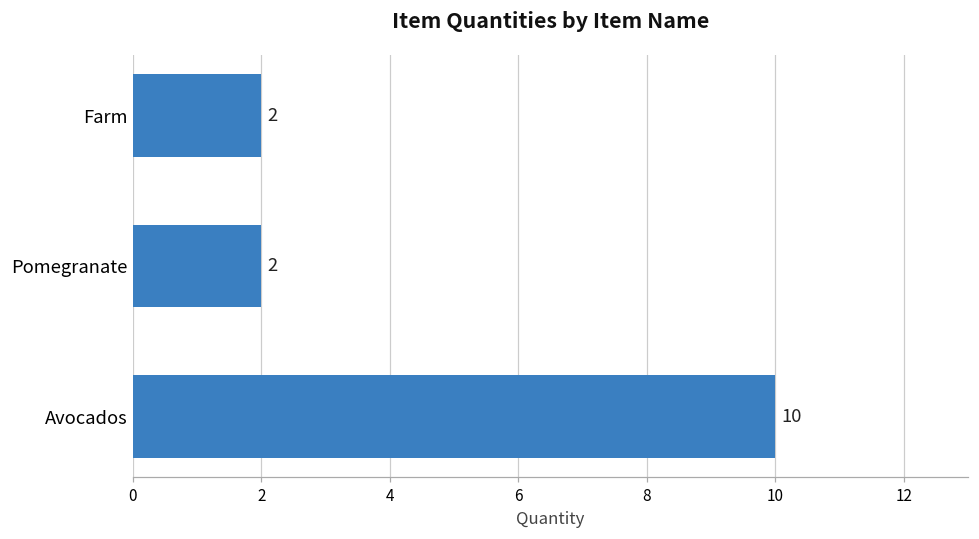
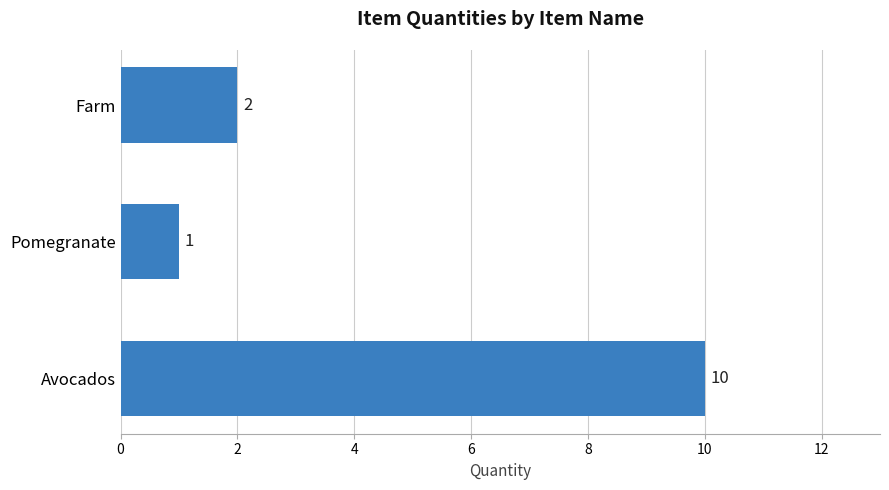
  {
    "Farm": 2,
-   "Pomegranate": 2,
+   "Pomegranate": 1,
    "Avocados": 10
  }
